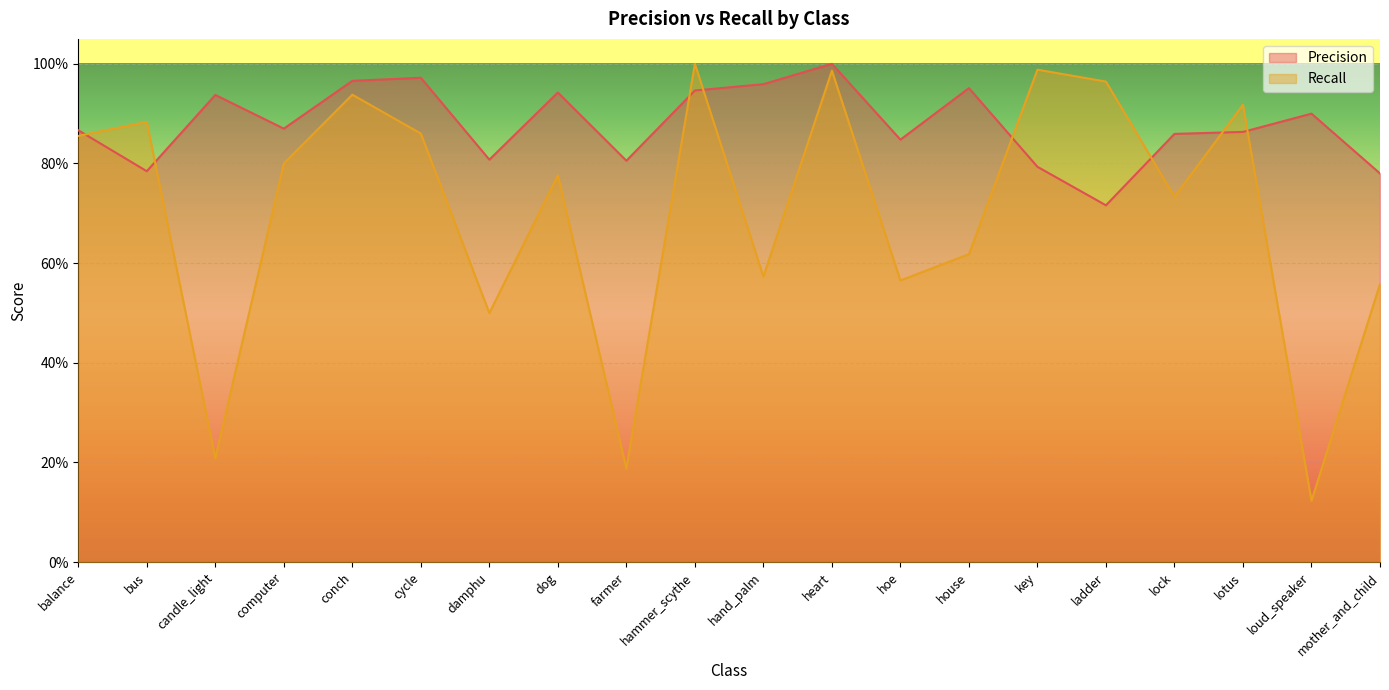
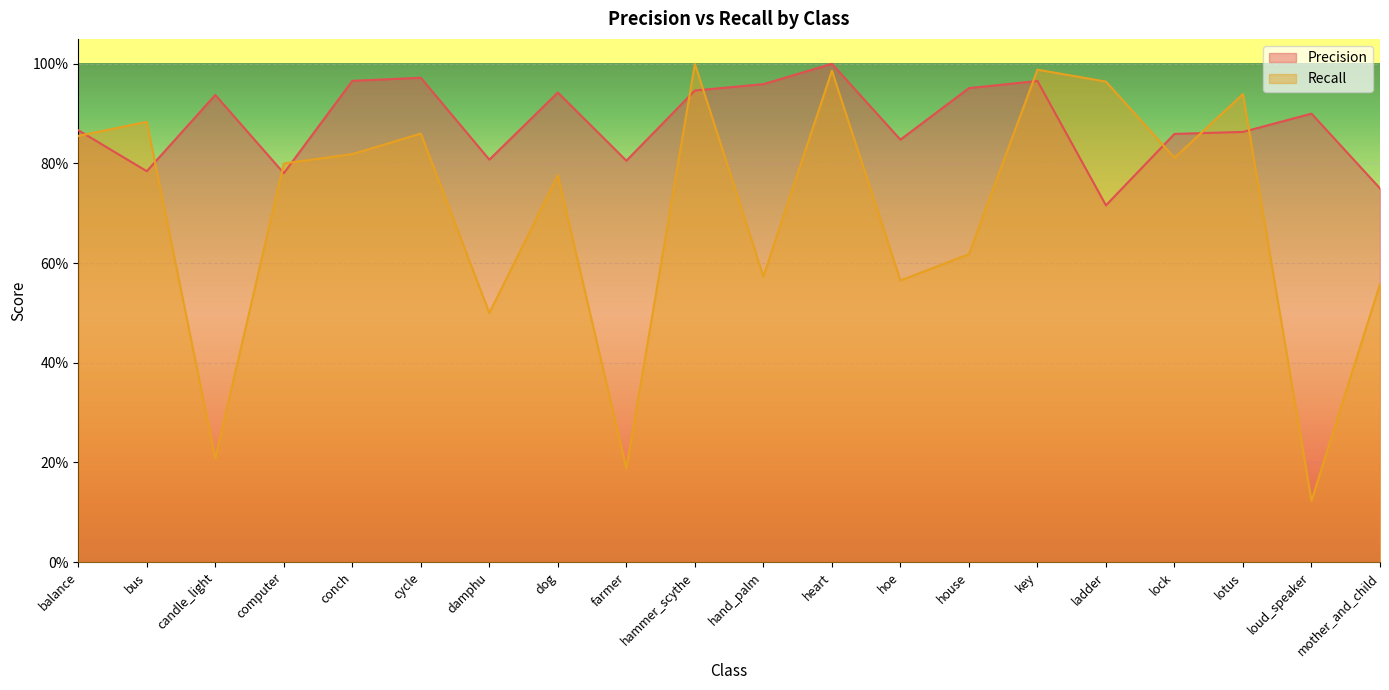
  {
    "Precision": {
      "balance": "87%",
      "bus": "78%",
      "candle_light": "94%",
-     "computer": "87%",
+     "computer": "78%",
      "conch": "97%",
      "cycle": "97%",
      "damphu": "81%",
      "dog": "94%",
      "farmer": "81%",
      "hammer_scythe": "95%",
      "hand_palm": "96%",
      "heart": "100%",
      "hoe": "85%",
      "house": "95%",
-     "key": "79%",
+     "key": "97%",
      "ladder": "72%",
      "lock": "86%",
      "lotus": "86%",
      "loud_speaker": "90%",
-     "mother_and_child": "78%"
+     "mother_and_child": "75%"
    },
    "Recall": {
      "balance": "86%",
      "bus": "88%",
      "candle_light": "21%",
      "computer": "80%",
-     "conch": "94%",
+     "conch": "82%",
      "cycle": "86%",
      "damphu": "50%",
      "dog": "78%",
      "farmer": "19%",
      "hammer_scythe": "100%",
      "hand_palm": "57%",
      "heart": "99%",
      "hoe": "57%",
      "house": "62%",
      "key": "99%",
      "ladder": "96%",
-     "lock": "73%",
-     "lotus": "92%",
+     "lock": "81%",
+     "lotus": "94%",
      "loud_speaker": "12%",
      "mother_and_child": "56%"
    }
  }
